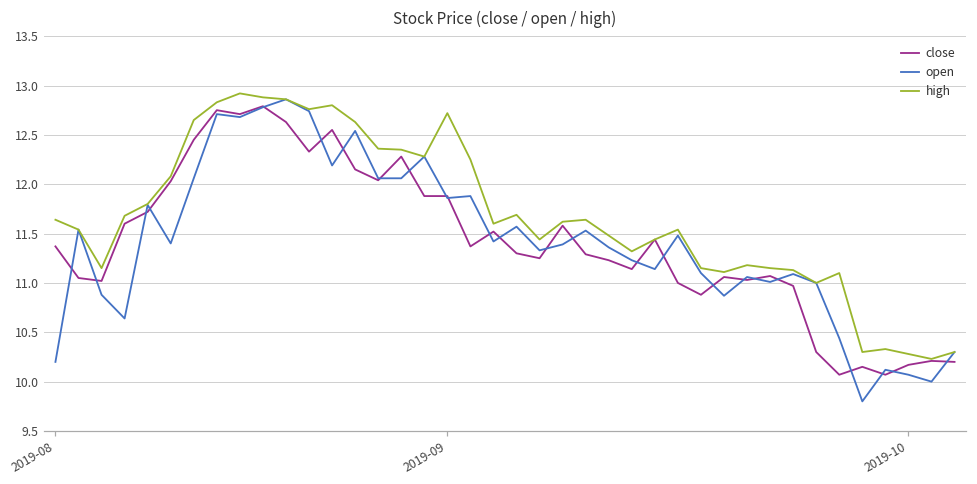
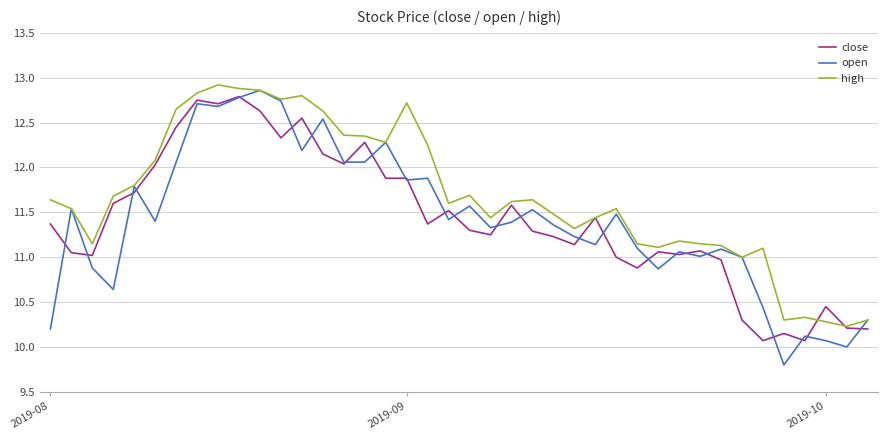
  {
    "close": {
      "2019-08": 11.4,
-     "2019-10": 10.2
+     "2019-10": 10.5
    },
    "open": {
      "2019-08": 10.2,
      "2019-10": 10.1
    },
    "high": {
      "2019-08": 11.6,
      "2019-09": 12.7,
      "2019-10": 10.3
    }
  }
